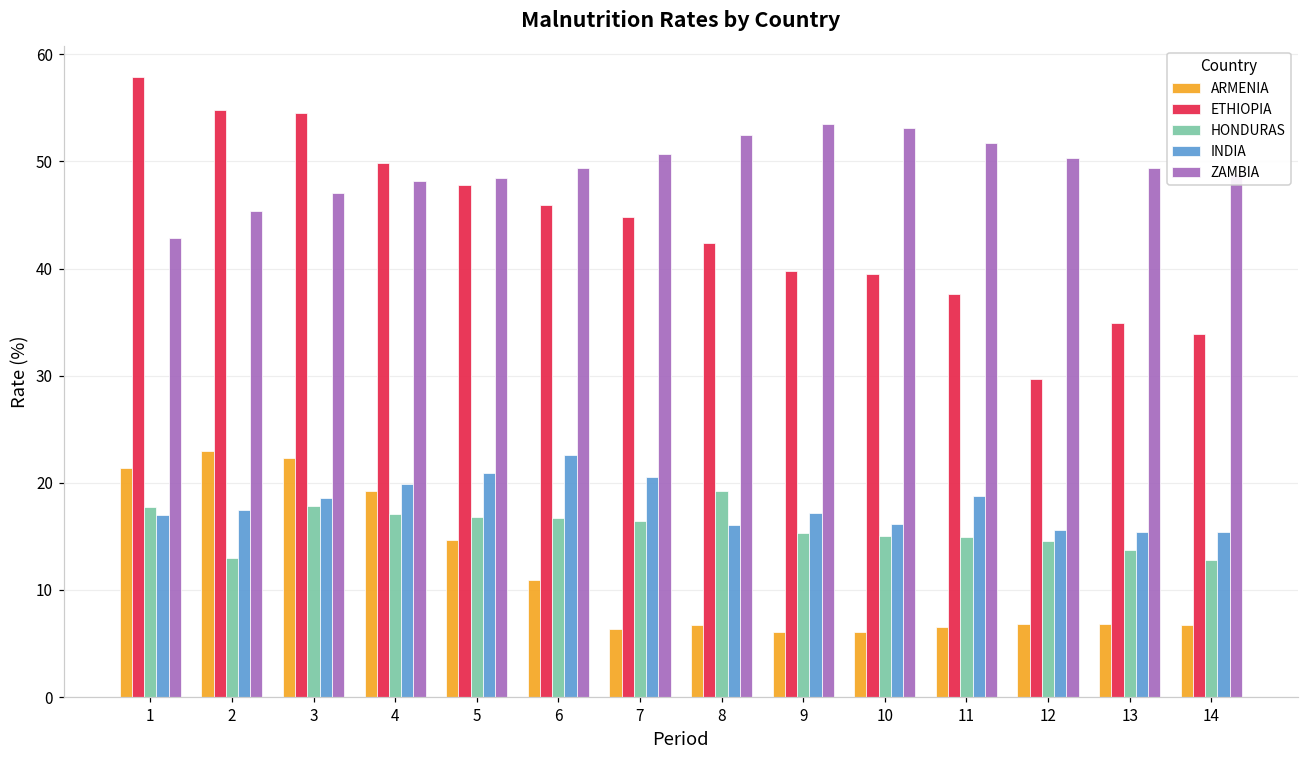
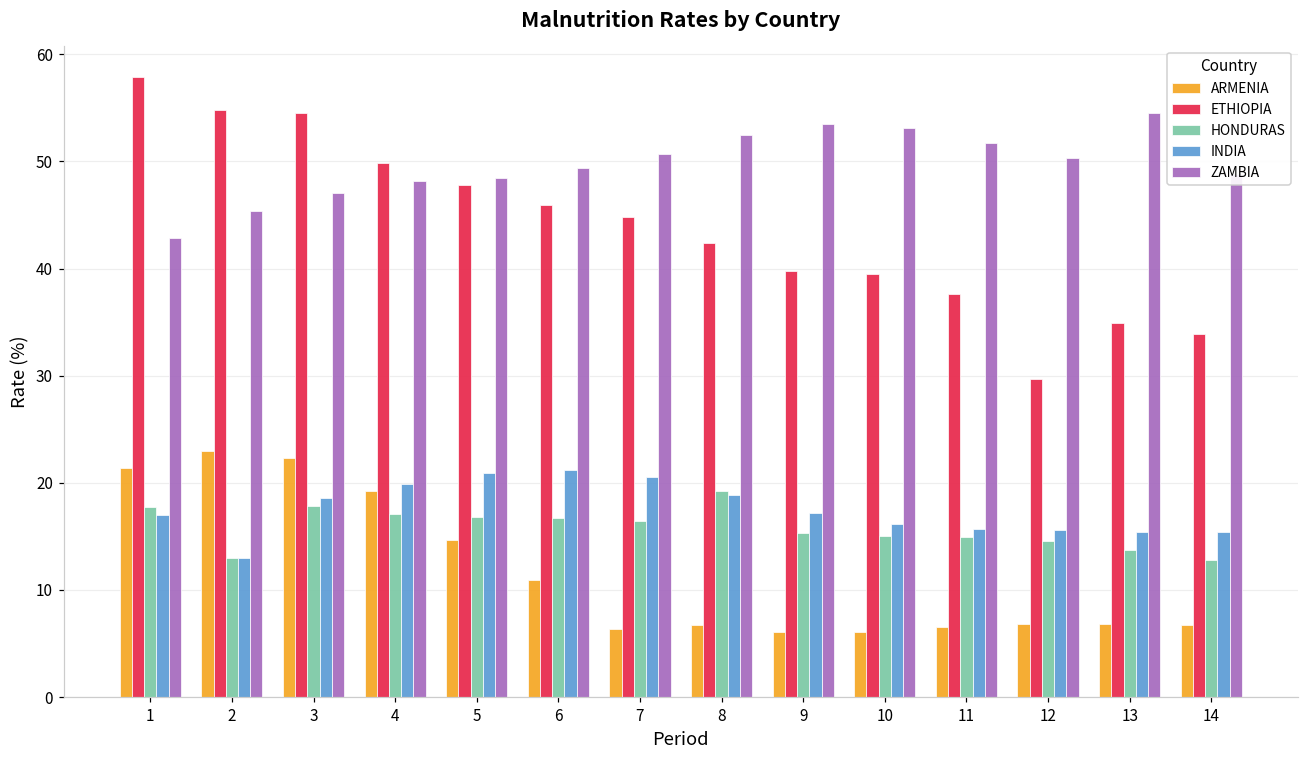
  {
    "ARMENIA": {
      "1": 21,
      "2": 23,
      "3": 22,
      "4": 19,
      "5": 15,
      "6": 11,
      "7": 6,
      "8": 7,
      "9": 6,
      "10": 6,
      "11": 7,
      "12": 7,
      "13": 7,
      "14": 7
    },
    "ETHIOPIA": {
      "1": 58,
      "2": 55,
      "3": 55,
      "4": 50,
      "5": 48,
      "6": 46,
      "7": 45,
      "8": 42,
      "9": 40,
      "10": 40,
      "11": 38,
      "12": 30,
      "13": 35,
      "14": 34
    },
    "HONDURAS": {
      "1": 18,
      "2": 13,
      "3": 18,
      "4": 17,
      "5": 17,
      "6": 17,
      "7": 16,
      "8": 19,
      "9": 15,
      "10": 15,
      "11": 15,
      "12": 15,
      "13": 14,
      "14": 13
    },
    "INDIA": {
      "1": 17,
-     "2": 18,
+     "2": 13,
      "3": 19,
      "4": 20,
      "5": 21,
-     "6": 23,
+     "6": 21,
      "7": 21,
-     "8": 16,
+     "8": 19,
      "9": 17,
      "10": 16,
-     "11": 19,
+     "11": 16,
      "12": 16,
      "13": 15,
      "14": 15
    },
    "ZAMBIA": {
      "1": 43,
      "2": 45,
      "3": 47,
      "4": 48,
      "5": 49,
      "6": 49,
      "7": 51,
      "8": 53,
      "9": 54,
      "10": 53,
      "11": 52,
      "12": 50,
-     "13": 49
+     "13": 55
    }
  }
